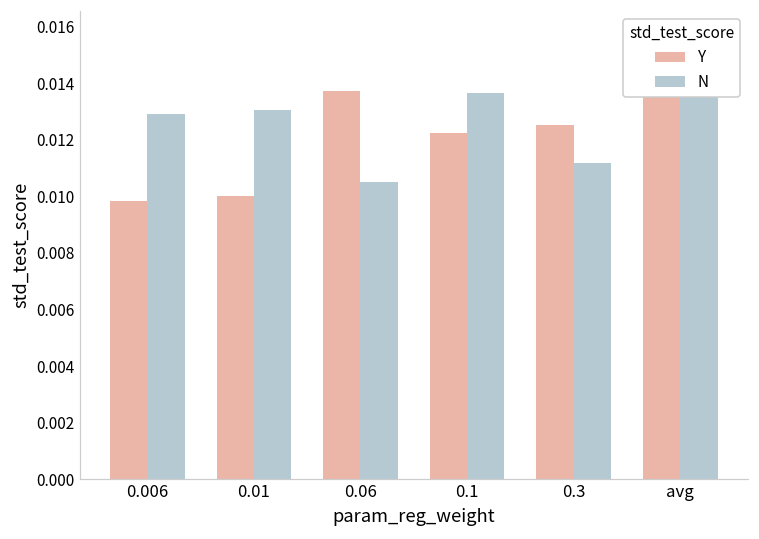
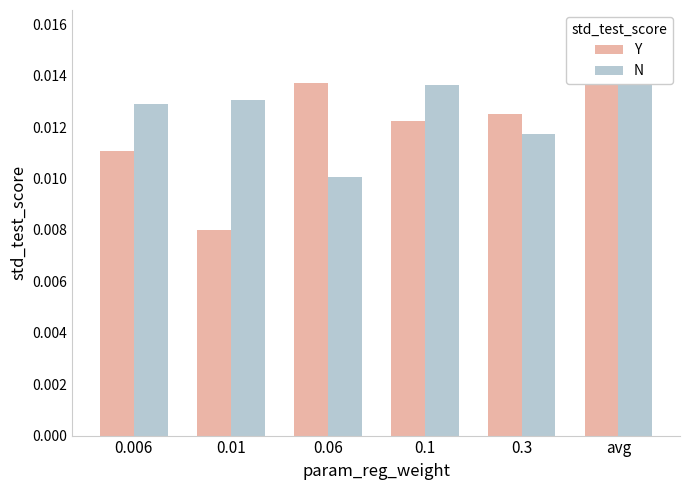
  {
    "Y": {
-     "0.006": 0.0098,
-     "0.01": 0.010,
+     "0.006": 0.0111,
+     "0.01": 0.008,
      "0.06": 0.0137,
      "0.1": 0.0122,
      "0.3": 0.0125
    },
    "N": {
      "0.006": 0.0129,
      "0.01": 0.0131,
-     "0.06": 0.0105,
+     "0.06": 0.0101,
      "0.1": 0.0136,
-     "0.3": 0.0112
+     "0.3": 0.0117
    }
  }
